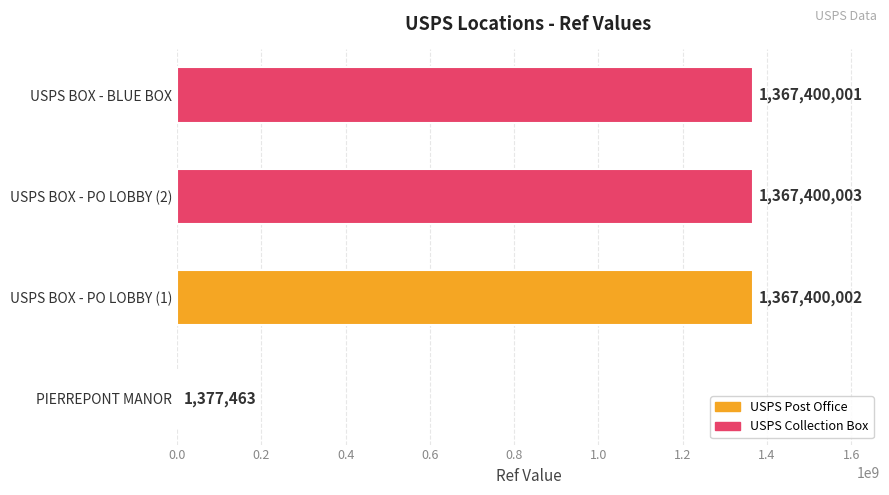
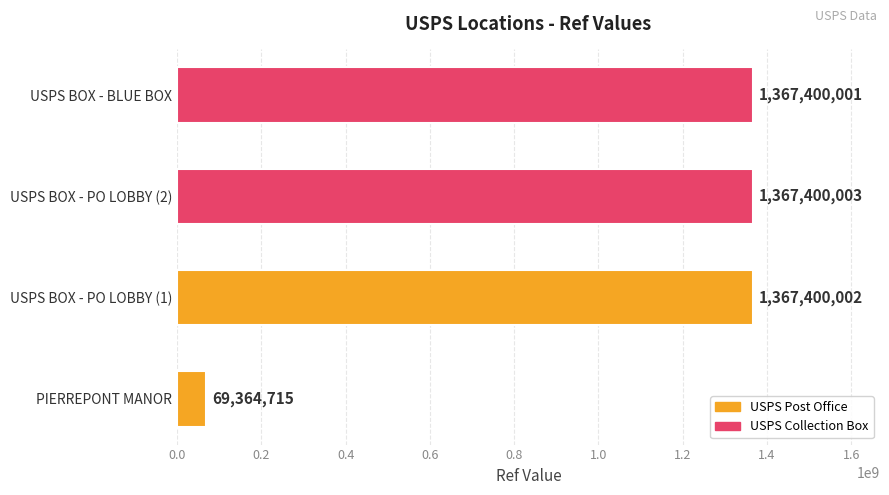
  {
    "USPS BOX - BLUE BOX": "1,367,400,001",
    "USPS BOX - PO LOBBY (2)": "1,367,400,003",
    "USPS BOX - PO LOBBY (1)": "1,367,400,002",
-   "PIERREPONT MANOR": "1,377,463"
+   "PIERREPONT MANOR": "69,364,715"
  }
